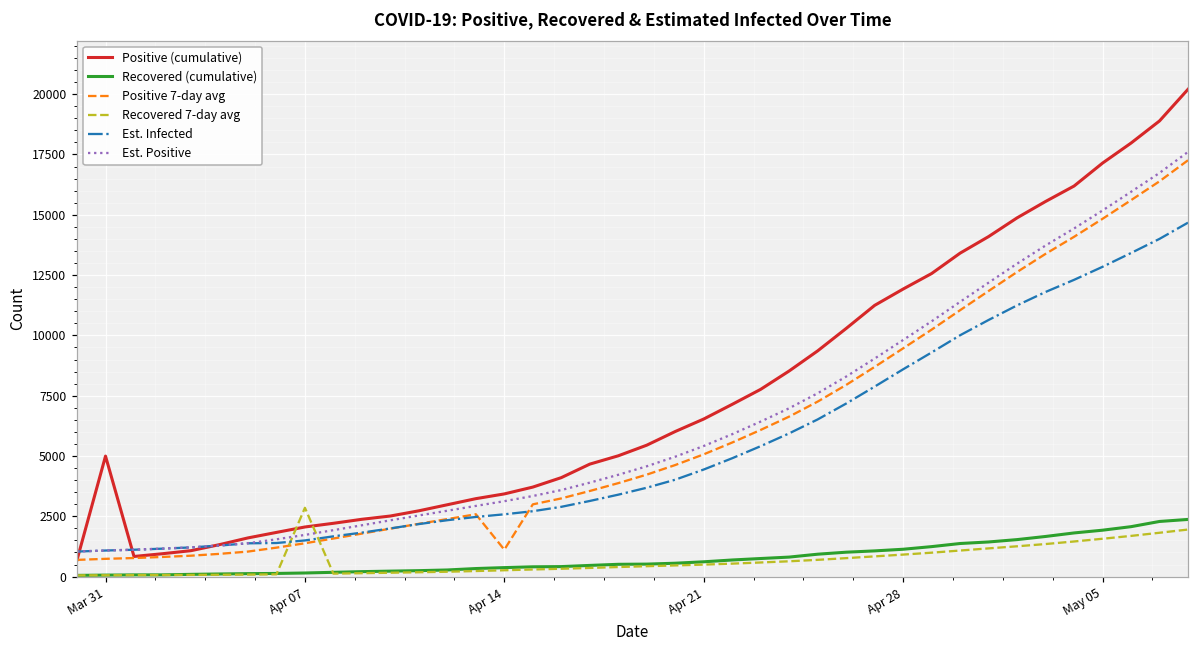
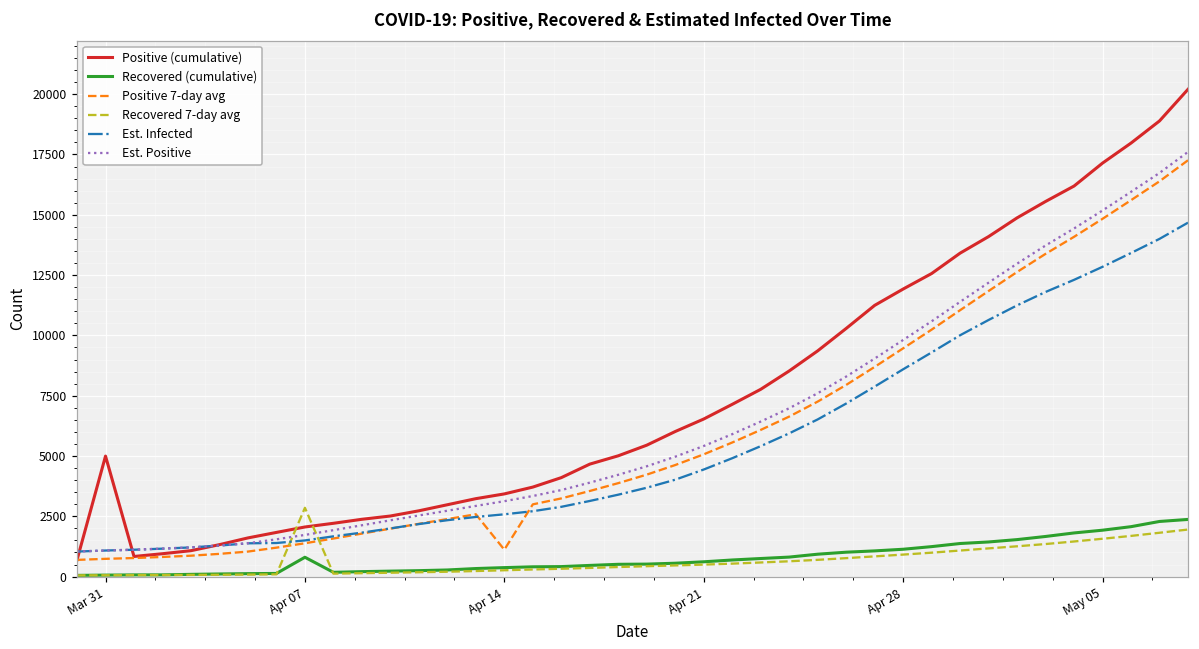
  {
    "Positive (cumulative)": {
      "Mar 31": 5000,
      "Apr 07": 2100,
      "Apr 14": 3400,
      "Apr 21": 6500,
      "Apr 28": 11900,
      "May 05": 17100
    },
    "Recovered (cumulative)": {
-     "Apr 07": 200,
+     "Apr 07": 800,
      "Apr 21": 600,
      "Apr 28": 1100,
      "May 05": 1900
    },
    "Positive 7-day avg": {
      "Mar 31": 700,
      "Apr 07": 1400,
      "Apr 14": 1100,
      "Apr 21": 5100,
      "Apr 28": 9500,
      "May 05": 14800
    },
    "Recovered 7-day avg": {
      "Apr 07": 2900,
      "Apr 21": 500,
      "Apr 28": 900,
      "May 05": 1600
    },
    "Est. Infected": {
      "Apr 07": 1500,
      "Apr 14": 2600,
      "Apr 21": 4400,
      "Apr 28": 8600,
      "May 05": 12800
    },
    "Est. Positive": {
      "Apr 07": 1700,
      "Apr 14": 3100,
      "Apr 21": 5400,
      "Apr 28": 9800,
      "May 05": 15200
    }
  }
